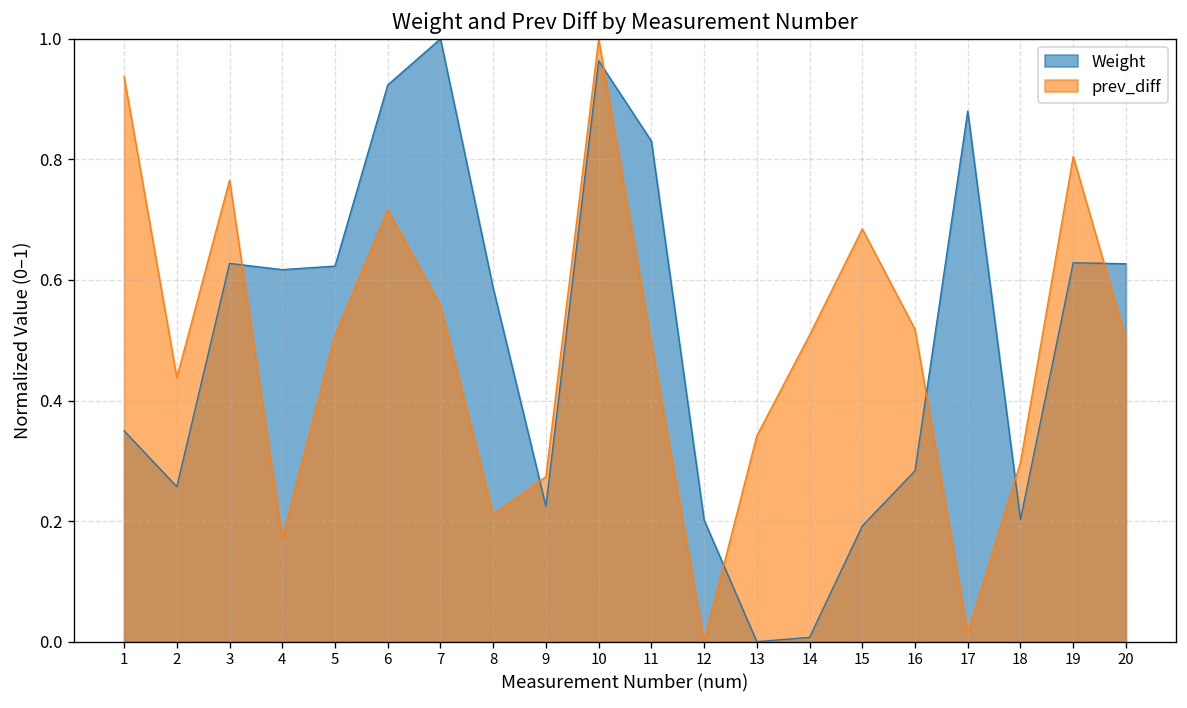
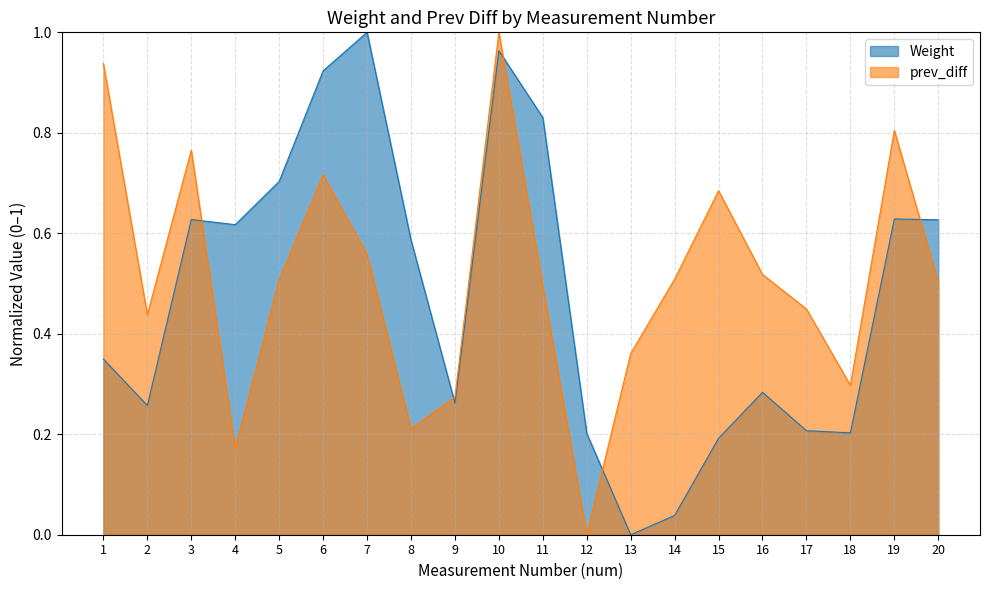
  {
    "Weight": {
      "1": 0.35,
      "2": 0.26,
      "3": 0.63,
      "4": 0.62,
-     "5": 0.62,
+     "5": 0.70,
      "6": 0.92,
      "7": 1.00,
      "8": 0.59,
-     "9": 0.22,
+     "9": 0.26,
      "10": 0.96,
      "11": 0.83,
      "12": 0.20,
      "13": 0.00,
-     "14": 0.01,
+     "14": 0.04,
      "15": 0.19,
      "16": 0.28,
-     "17": 0.88,
+     "17": 0.21,
      "18": 0.20,
      "19": 0.63,
      "20": 0.63
    },
    "prev_diff": {
      "1": 0.94,
      "2": 0.44,
      "3": 0.77,
      "4": 0.17,
      "5": 0.51,
      "6": 0.72,
      "7": 0.56,
      "8": 0.21,
      "9": 0.27,
      "10": 1.00,
      "11": 0.49,
      "12": 0.00,
-     "13": 0.34,
+     "13": 0.36,
      "14": 0.51,
      "15": 0.68,
      "16": 0.52,
-     "17": 0.01,
+     "17": 0.45,
      "18": 0.30,
      "19": 0.80,
      "20": 0.50
    }
  }
